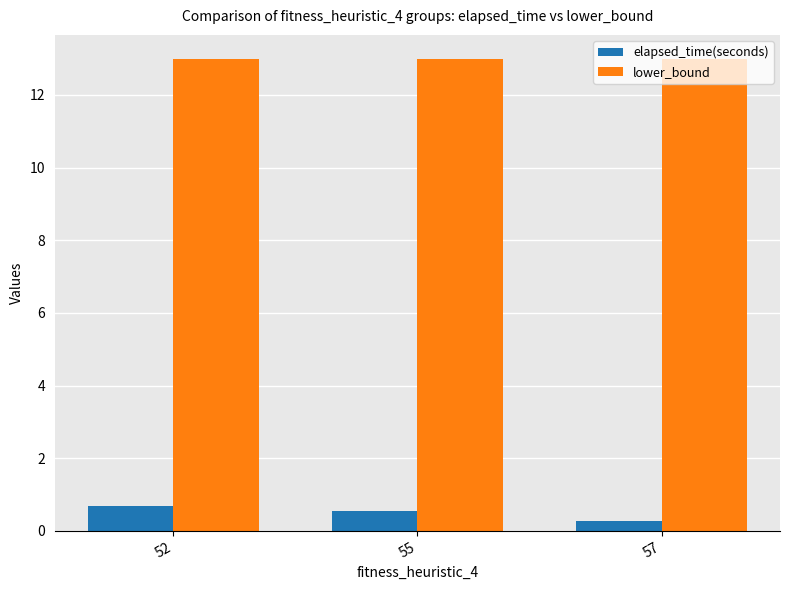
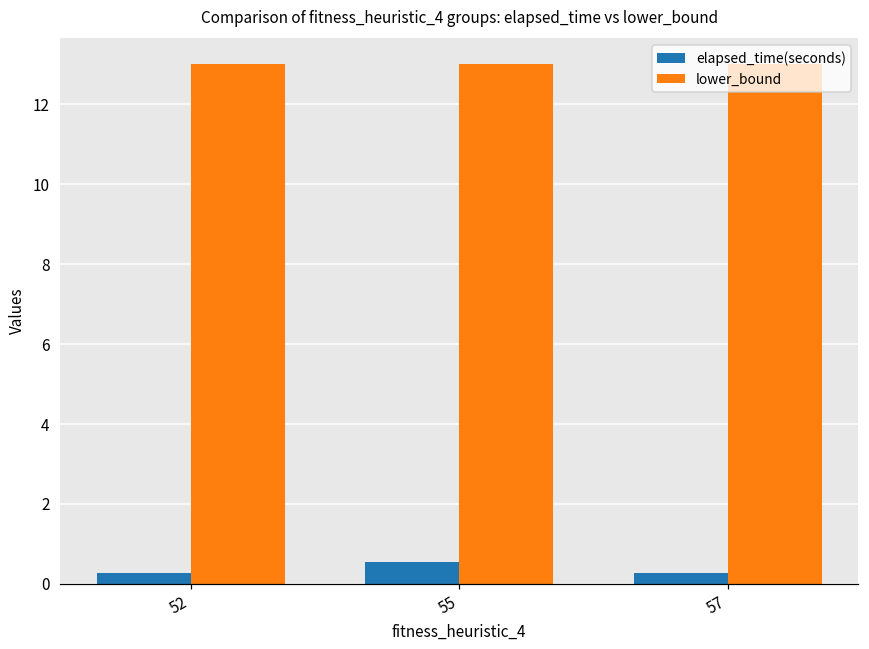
  {
    "elapsed_time(seconds)": {
-     "52": 0.7,
+     "52": 0.3,
      "55": 0.5,
      "57": 0.3
    },
    "lower_bound": {
      "52": 13.0,
      "55": 13.0
    }
  }
